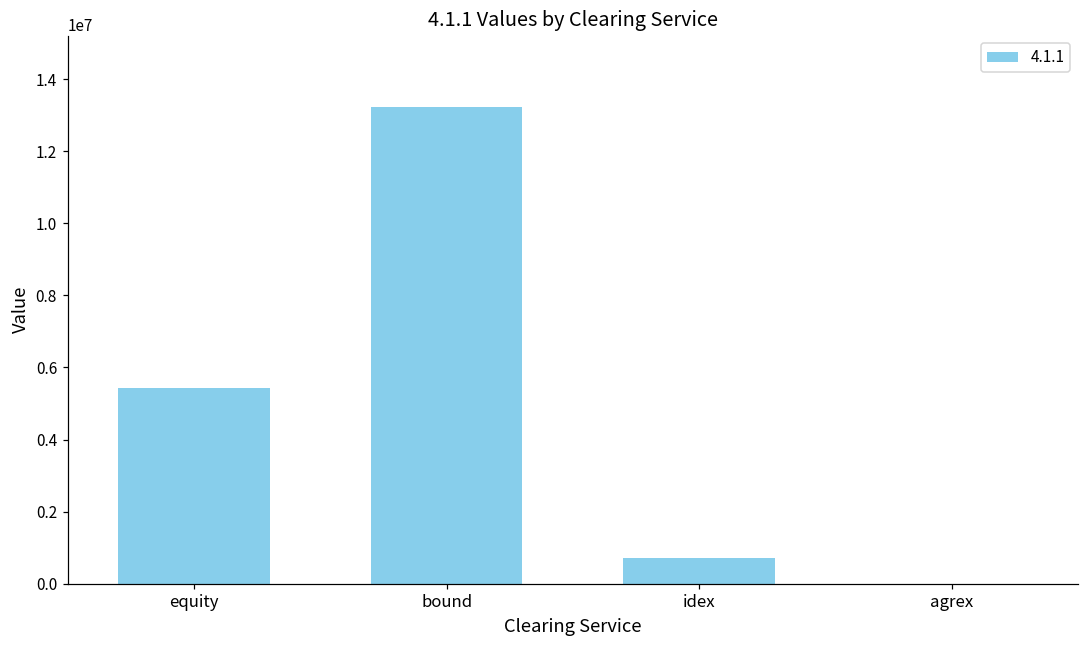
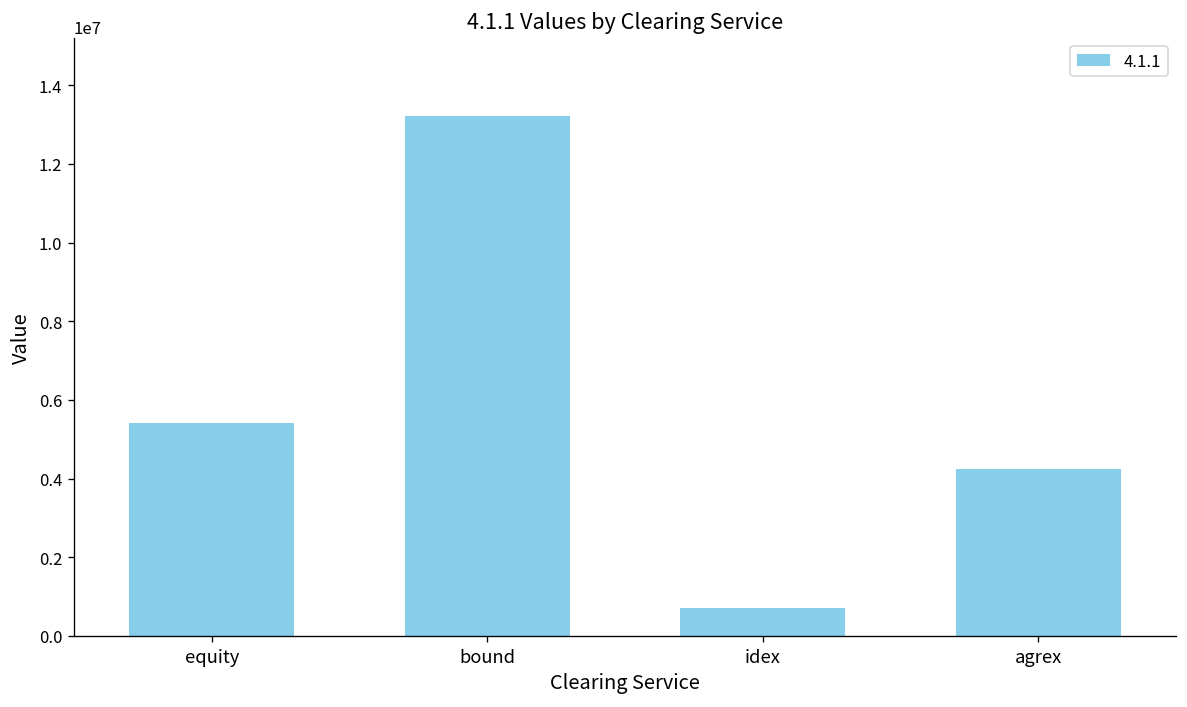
  {
    "equity": 5400000,
    "bound": 13200000,
    "idex": 700000,
-   "agrex": 0
+   "agrex": 4300000
  }
